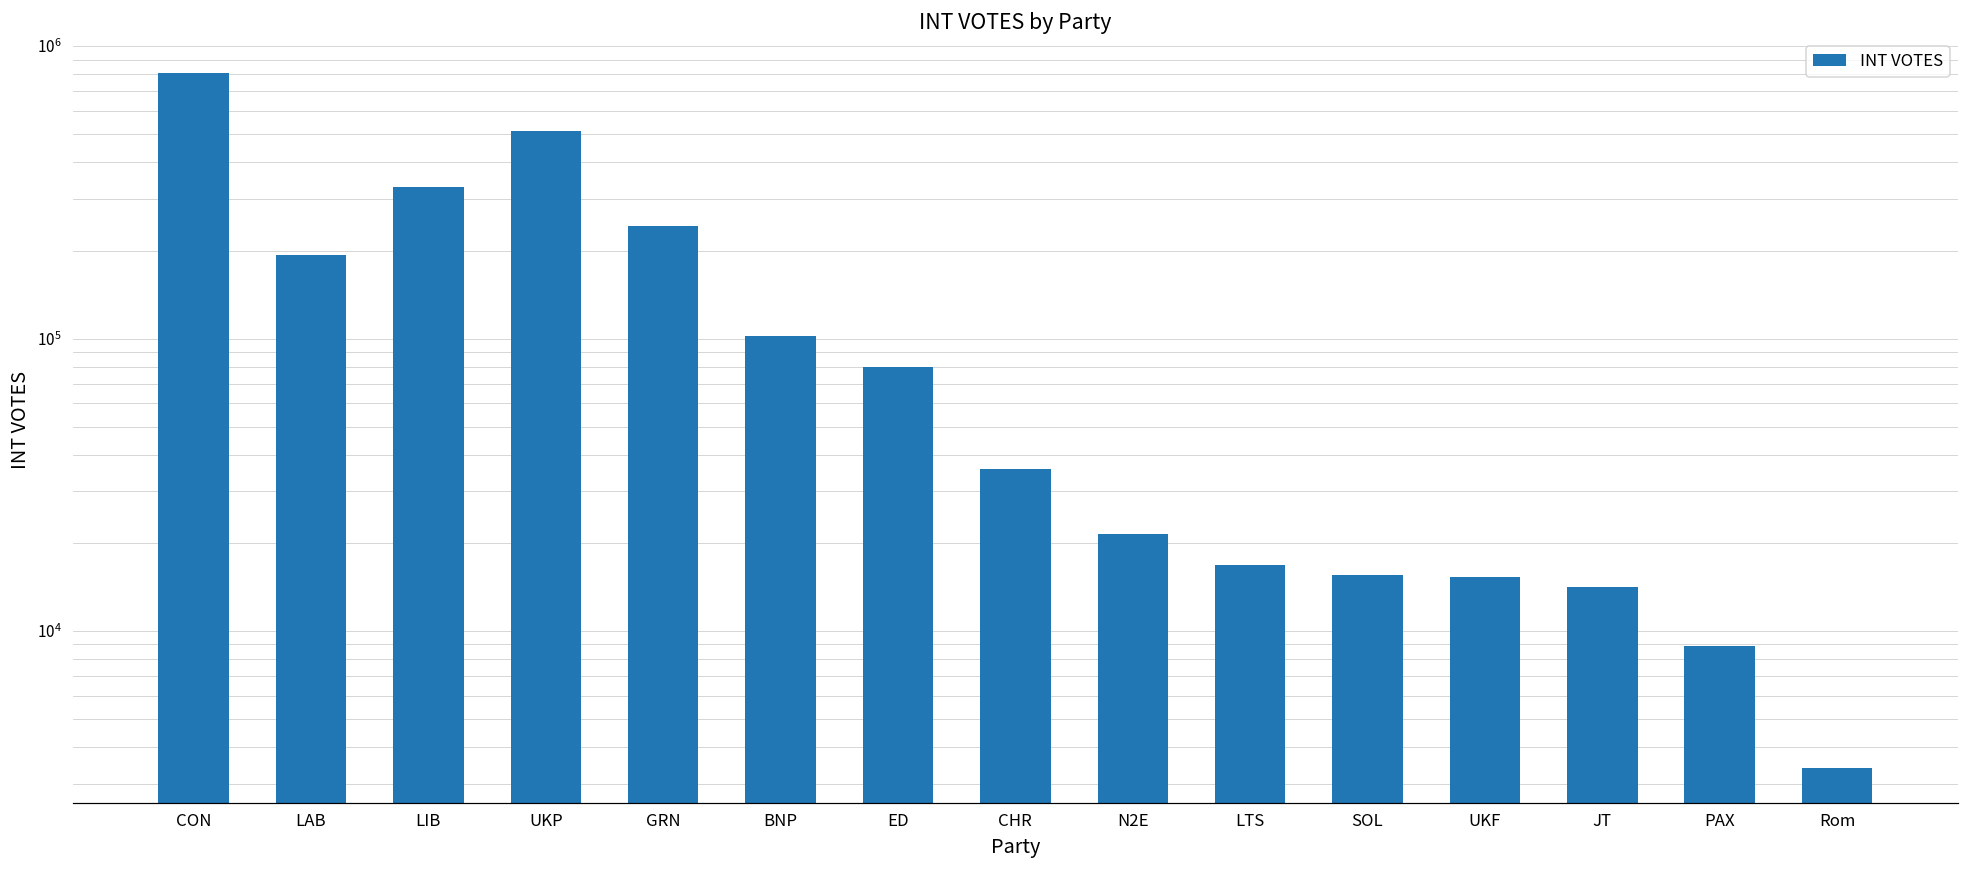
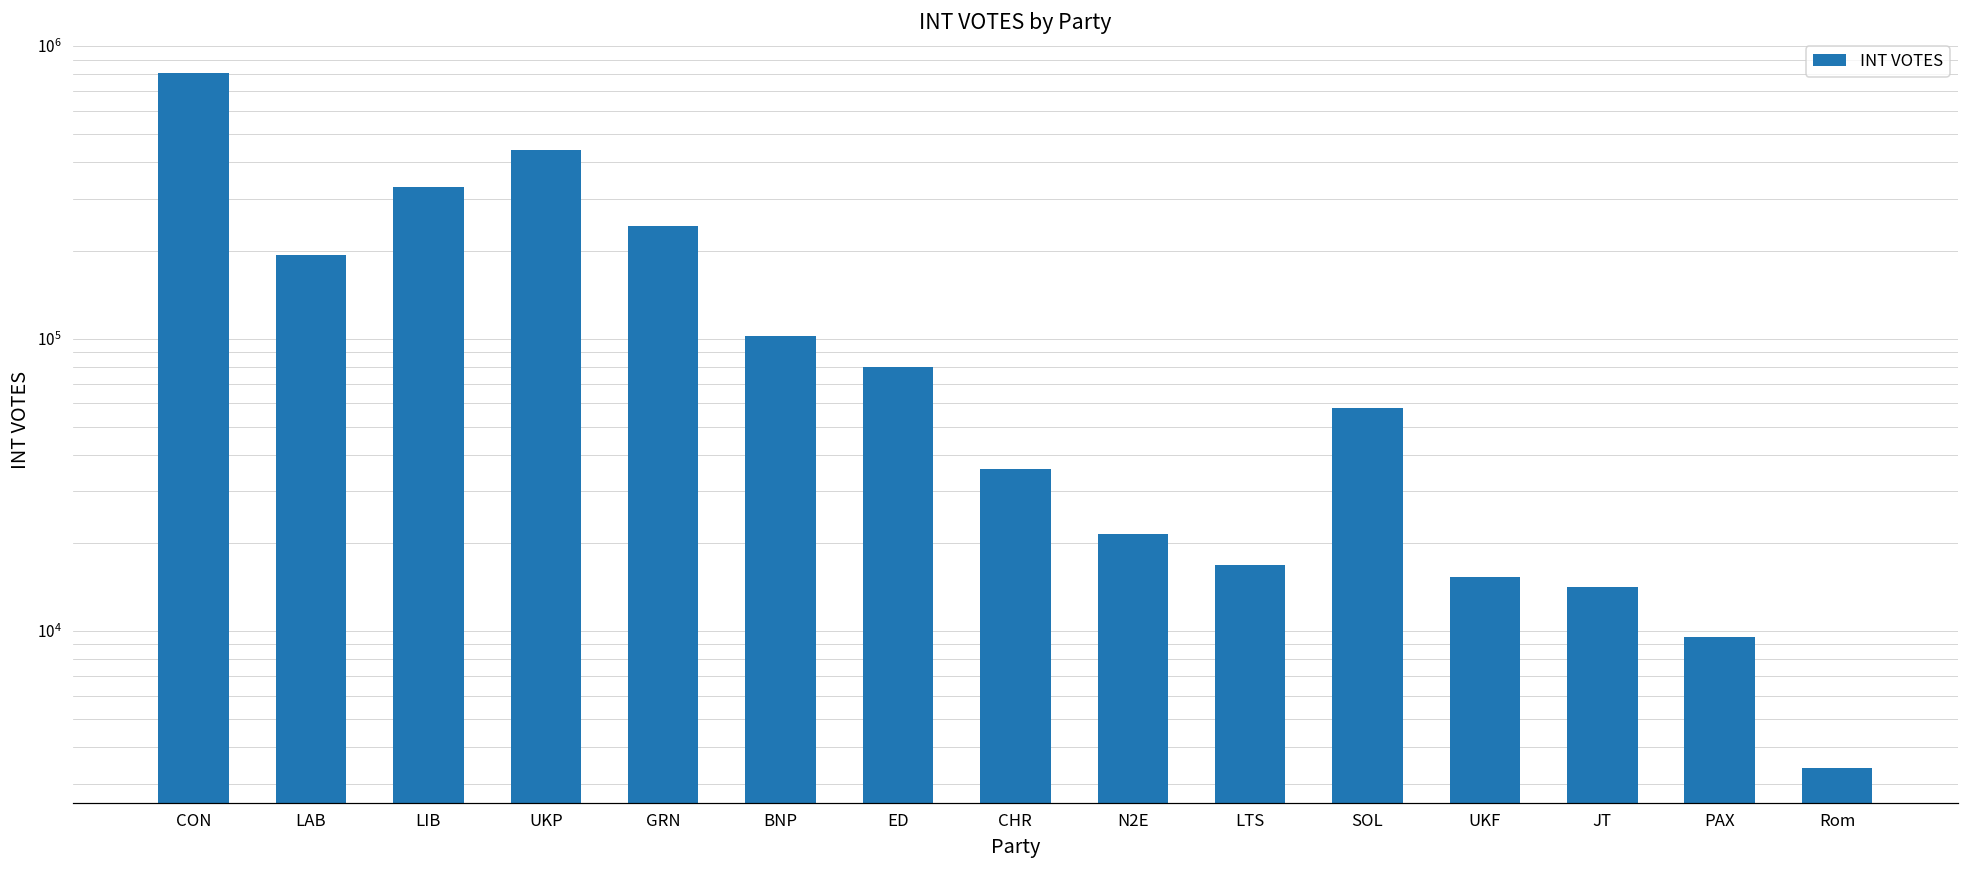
  {
    "CON": 810000,
    "LAB": 190000,
    "LIB": 330000,
-   "UKP": 510000,
+   "UKP": 440000,
    "GRN": 240000,
    "BNP": 102000,
    "ED": 80000,
    "CHR": 36000,
    "N2E": 21000,
    "LTS": 17000,
-   "SOL": 15000,
+   "SOL": 58000,
    "UKF": 15000,
    "JT": 14000,
-   "PAX": 8900,
+   "PAX": 9500,
    "Rom": 3400
  }
